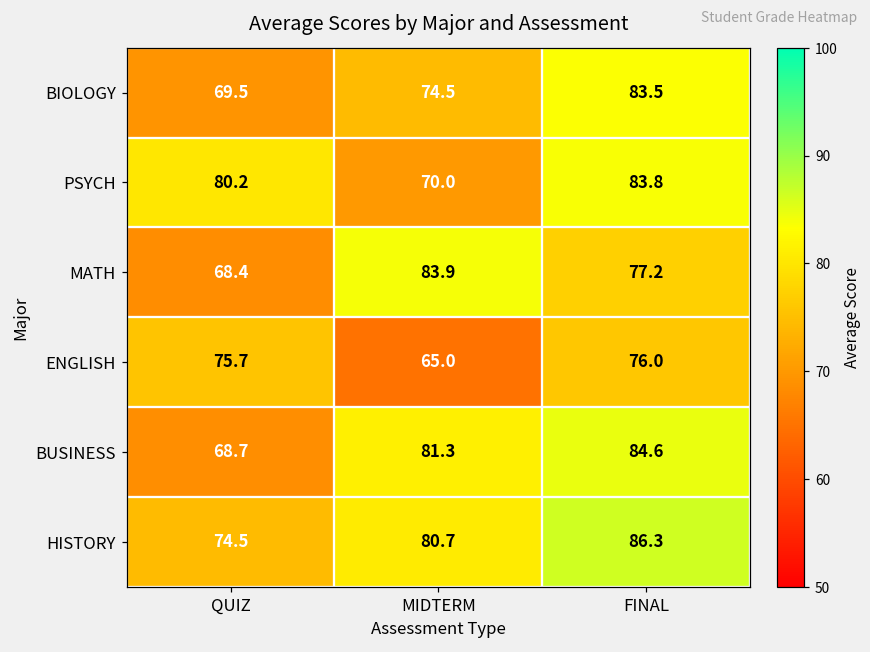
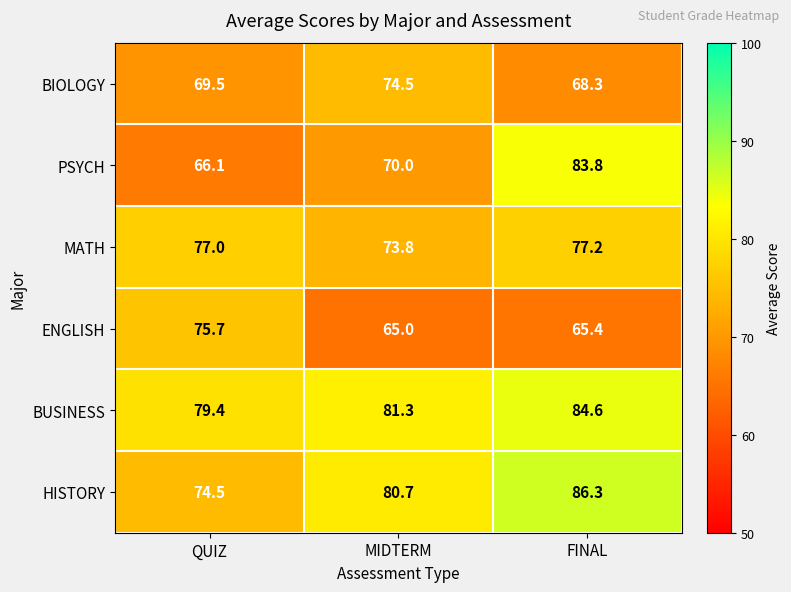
  {
    "BIOLOGY": {
      "QUIZ": 69.5,
      "MIDTERM": 74.5,
-     "FINAL": 83.5
+     "FINAL": 68.3
    },
    "PSYCH": {
-     "QUIZ": 80.2,
+     "QUIZ": 66.1,
      "MIDTERM": 70.0,
      "FINAL": 83.8
    },
    "MATH": {
-     "QUIZ": 68.4,
-     "MIDTERM": 83.9,
+     "QUIZ": 77.0,
+     "MIDTERM": 73.8,
      "FINAL": 77.2
    },
    "ENGLISH": {
      "QUIZ": 75.7,
      "MIDTERM": 65.0,
-     "FINAL": 76.0
+     "FINAL": 65.4
    },
    "BUSINESS": {
-     "QUIZ": 68.7,
+     "QUIZ": 79.4,
      "MIDTERM": 81.3,
      "FINAL": 84.6
    },
    "HISTORY": {
      "QUIZ": 74.5,
      "MIDTERM": 80.7,
      "FINAL": 86.3
    }
  }
